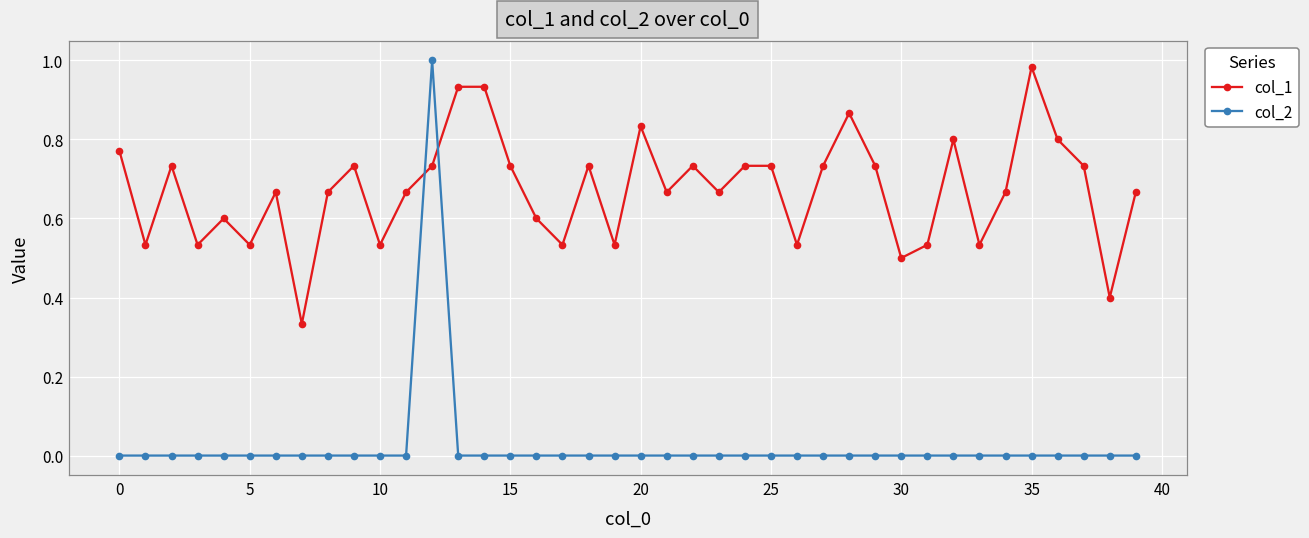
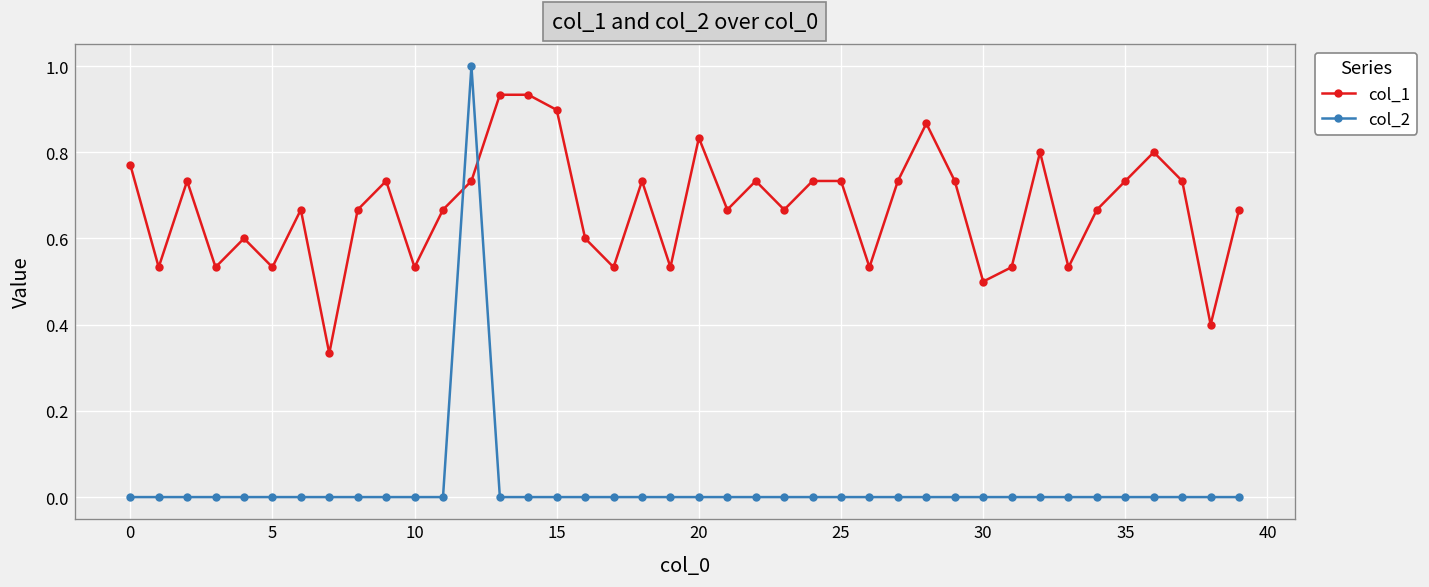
  {
    "col_1": {
      "0": 0.77,
      "5": 0.53,
      "10": 0.53,
-     "15": 0.73,
+     "15": 0.90,
      "20": 0.83,
      "25": 0.73,
      "30": 0.50,
-     "35": 0.98
+     "35": 0.73
    },
    "col_2": {
      "0": 0.00,
      "5": 0.00,
      "10": 0.00,
      "15": 0.00,
      "20": 0.00,
      "25": 0.00,
      "30": 0.00,
      "35": 0.00
    }
  }
